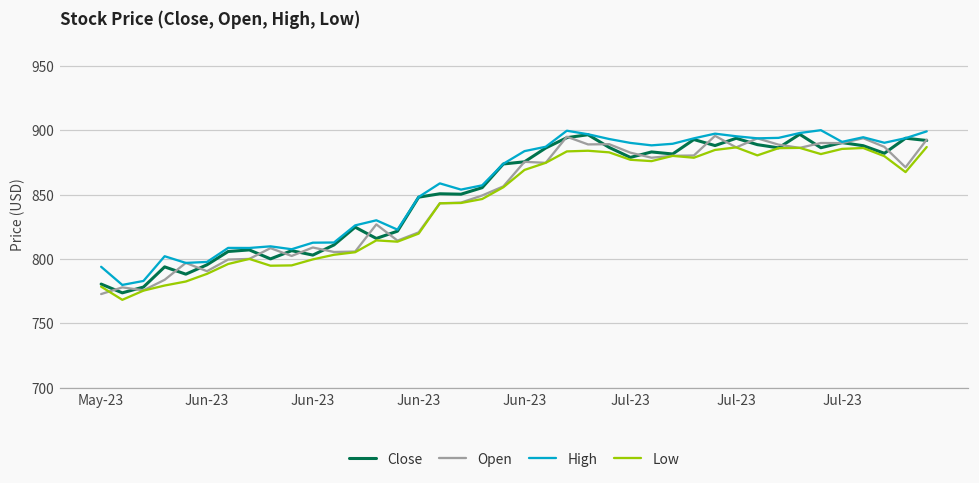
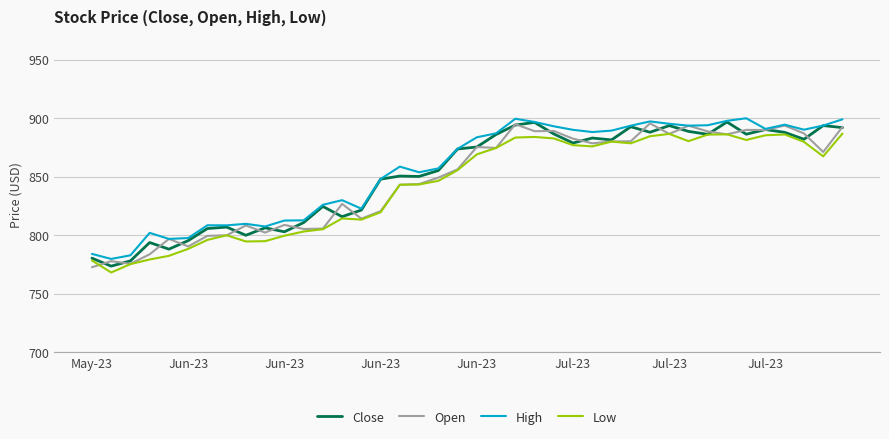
  {
    "Open": {
      "May-23": 773
    },
    "High": {
-     "May-23": 794
+     "May-23": 784
    }
  }
